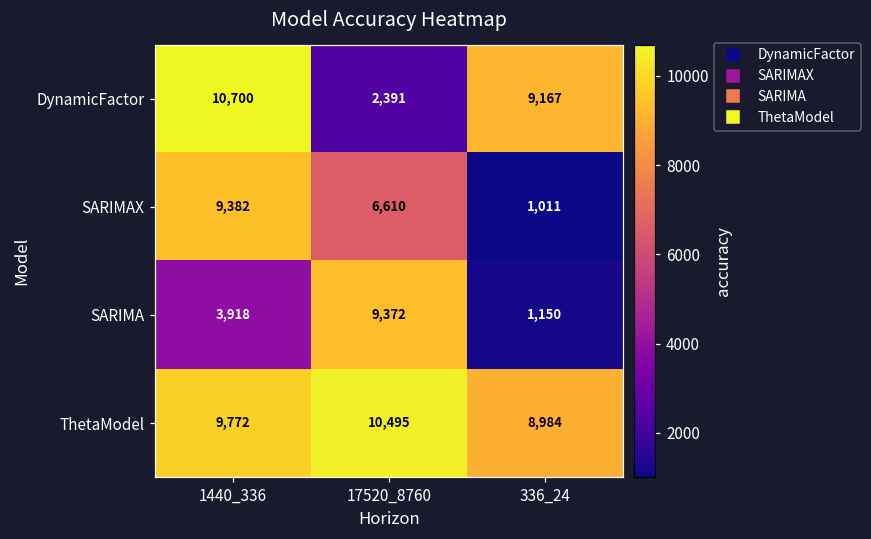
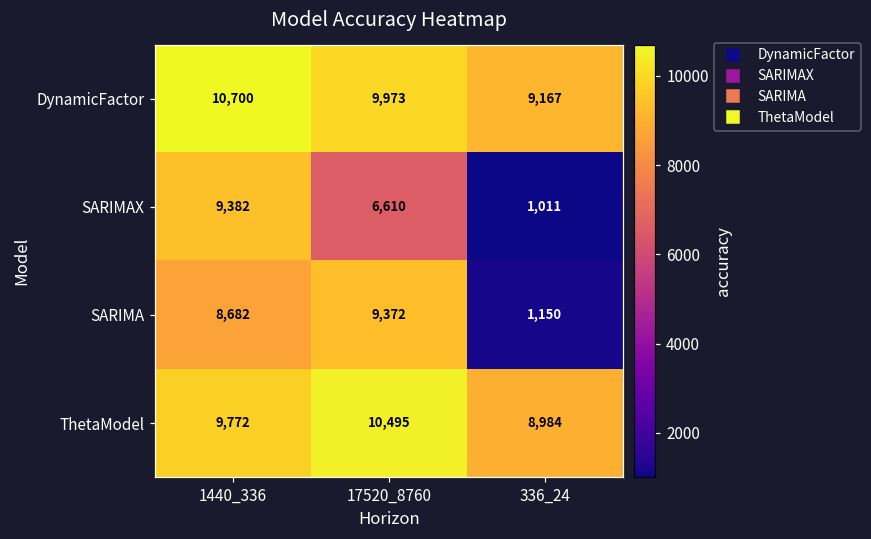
  {
    "DynamicFactor": {
      "1440_336": "10,700",
-     "17520_8760": "2,391",
+     "17520_8760": "9,973",
      "336_24": "9,167"
    },
    "SARIMAX": {
      "1440_336": "9,382",
      "17520_8760": "6,610",
      "336_24": "1,011"
    },
    "SARIMA": {
-     "1440_336": "3,918",
+     "1440_336": "8,682",
      "17520_8760": "9,372",
      "336_24": "1,150"
    },
    "ThetaModel": {
      "1440_336": "9,772",
      "17520_8760": "10,495",
      "336_24": "8,984"
    }
  }
